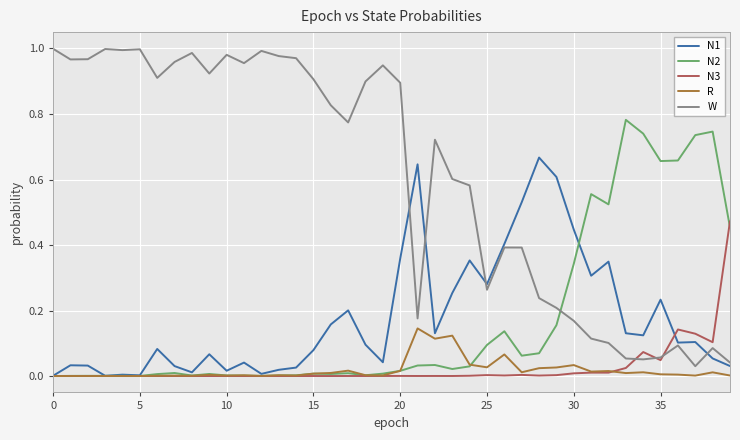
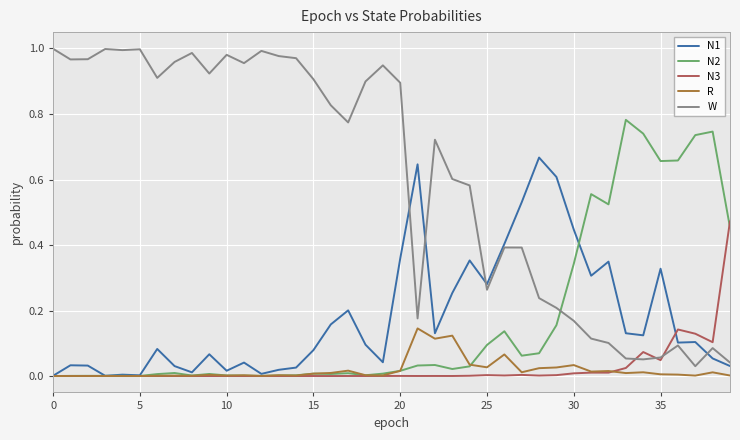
  {
    "N1": {
      "10": 0.02,
      "15": 0.08,
      "20": 0.36,
      "25": 0.28,
      "30": 0.45,
-     "35": 0.23
+     "35": 0.33
    }
  }
